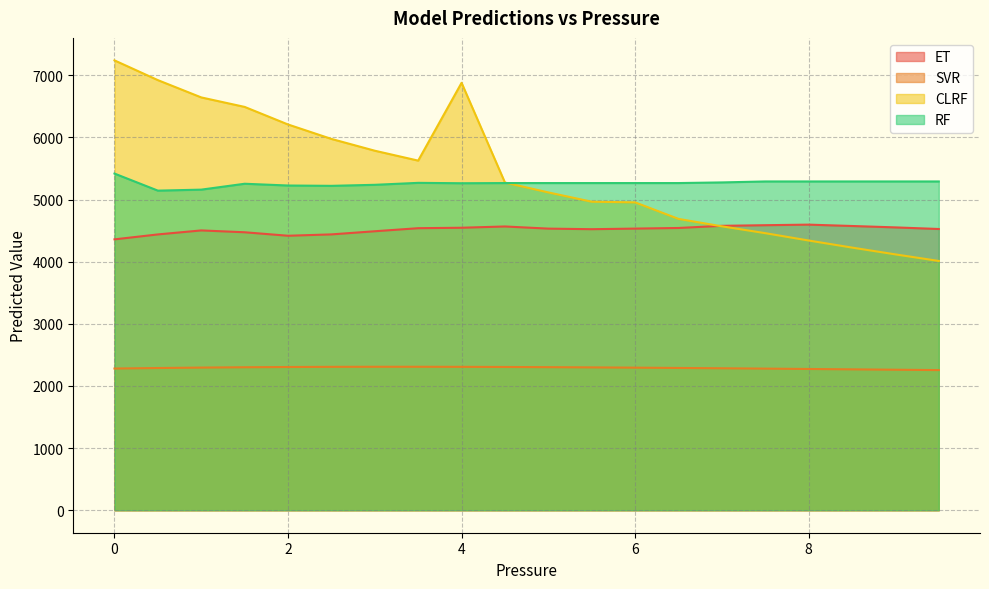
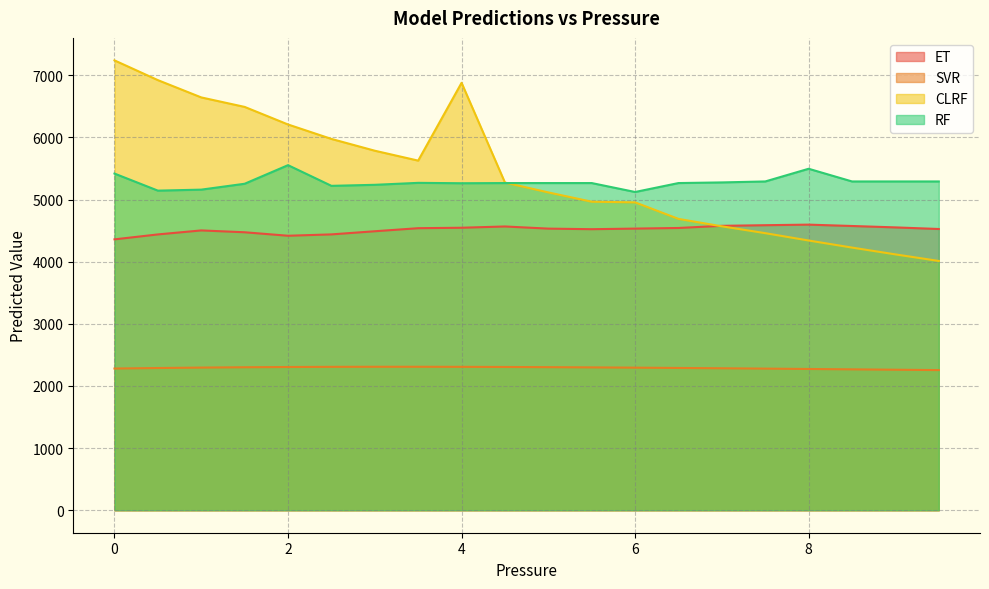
  {
    "CLRF": {
      "0": 7200,
      "2": 6200,
      "4": 6900,
      "6": 5000,
      "8": 4300
    },
    "RF": {
      "0": 5400,
-     "2": 5200,
+     "2": 5600,
      "4": 5300,
-     "6": 5300,
-     "8": 5300
+     "6": 5100,
+     "8": 5500
    }
  }
